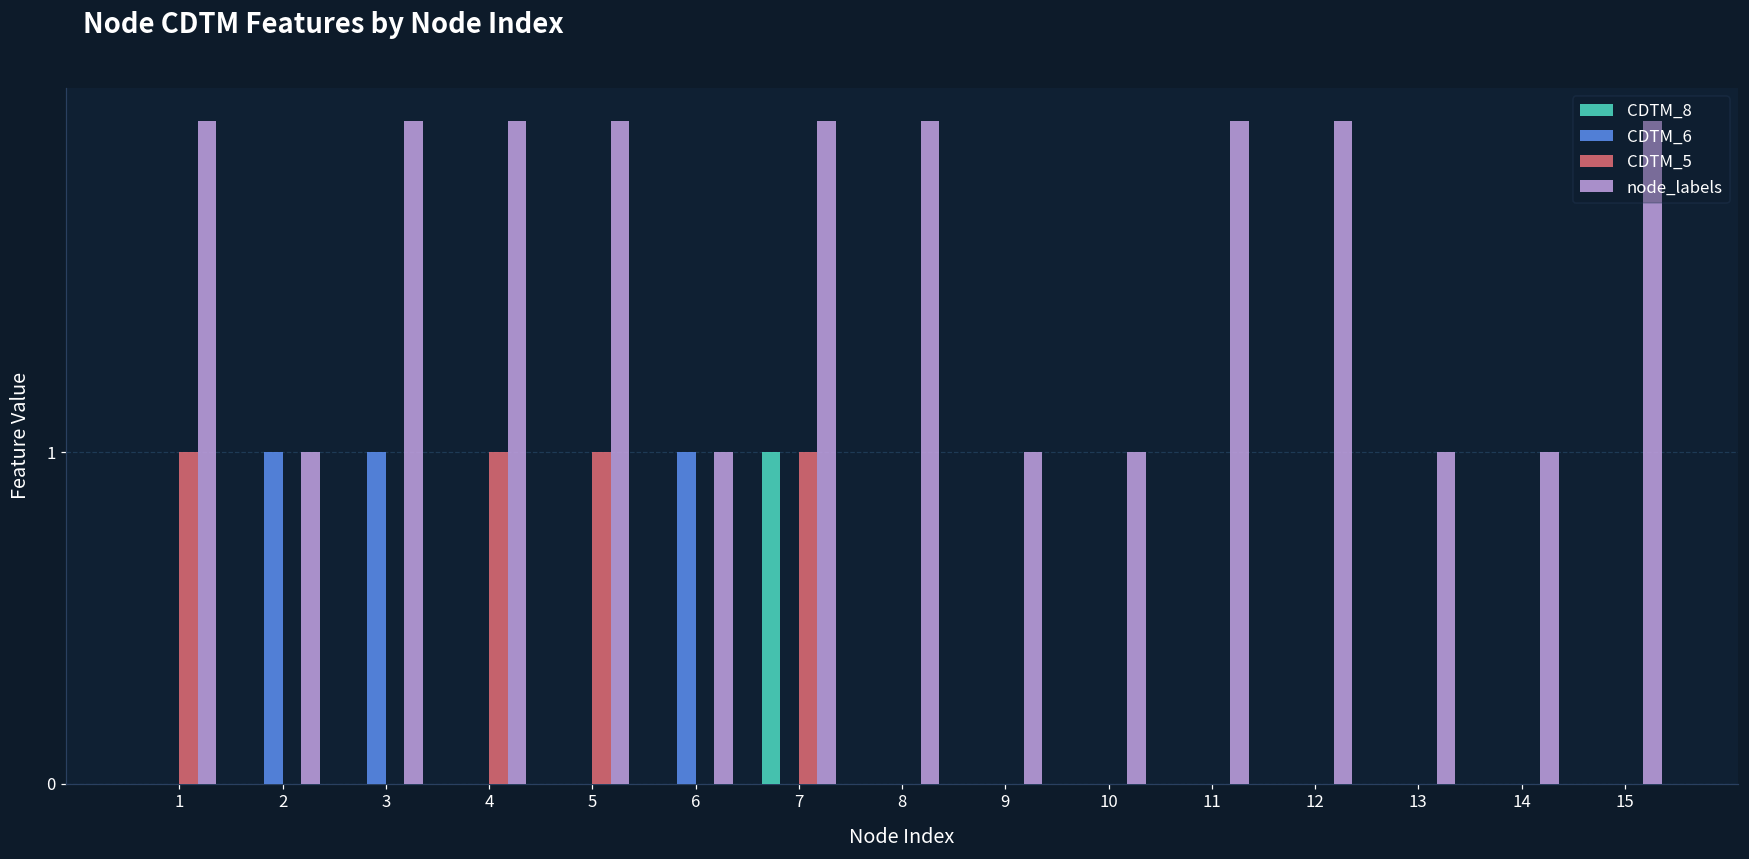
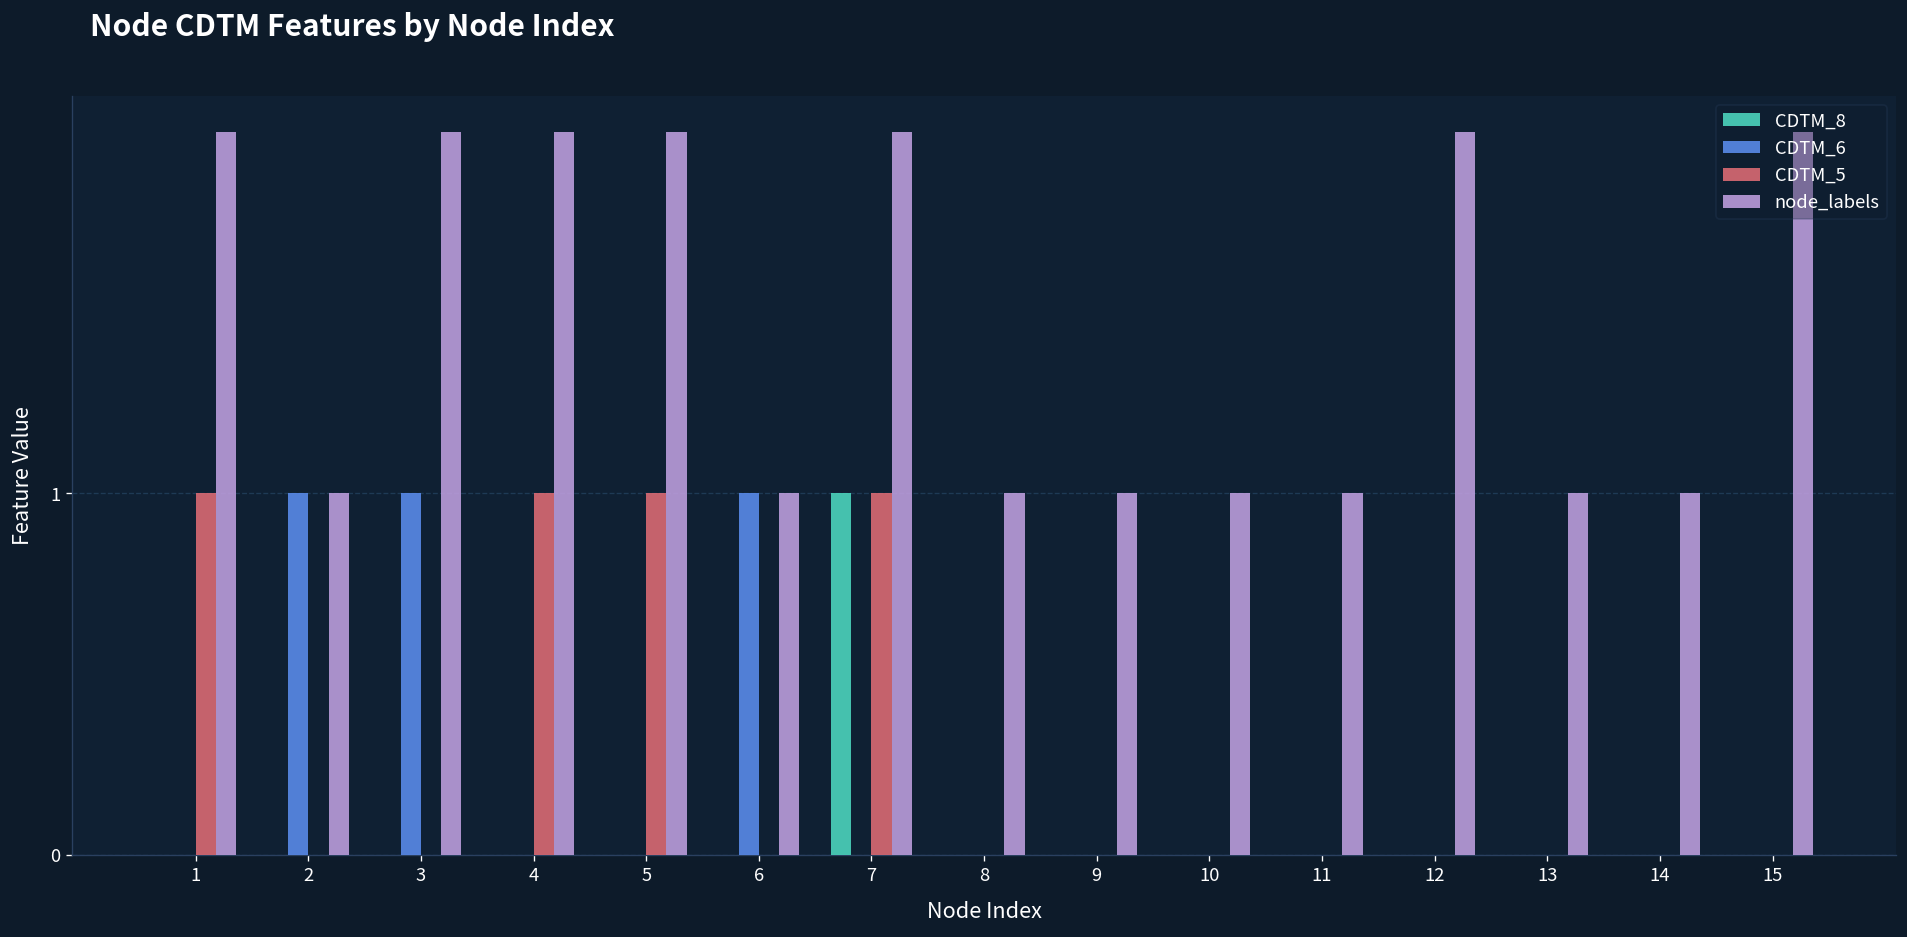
  {
    "CDTM_8": {
      "1": 0,
      "2": 0,
      "3": 0,
      "4": 0,
      "5": 0,
      "6": 0,
      "7": 1,
      "8": 0,
      "9": 0,
      "10": 0,
      "11": 0,
      "12": 0,
      "13": 0,
      "14": 0,
      "15": 0
    },
    "CDTM_6": {
      "1": 0,
      "2": 1,
      "3": 1,
      "4": 0,
      "5": 0,
      "6": 1,
      "7": 0,
      "8": 0,
      "9": 0,
      "10": 0,
      "11": 0,
      "12": 0,
      "13": 0,
      "14": 0,
      "15": 0
    },
    "CDTM_5": {
      "1": 1,
      "2": 0,
      "3": 0,
      "4": 1,
      "5": 1,
      "6": 0,
      "7": 1,
      "8": 0,
      "9": 0,
      "10": 0,
      "11": 0,
      "12": 0,
      "13": 0,
      "14": 0,
      "15": 0
    },
    "node_labels": {
      "1": 2,
      "2": 1,
      "3": 2,
      "4": 2,
      "5": 2,
      "6": 1,
      "7": 2,
-     "8": 2,
+     "8": 1,
      "9": 1,
      "10": 1,
-     "11": 2,
+     "11": 1,
      "12": 2,
      "13": 1,
      "14": 1
    }
  }
